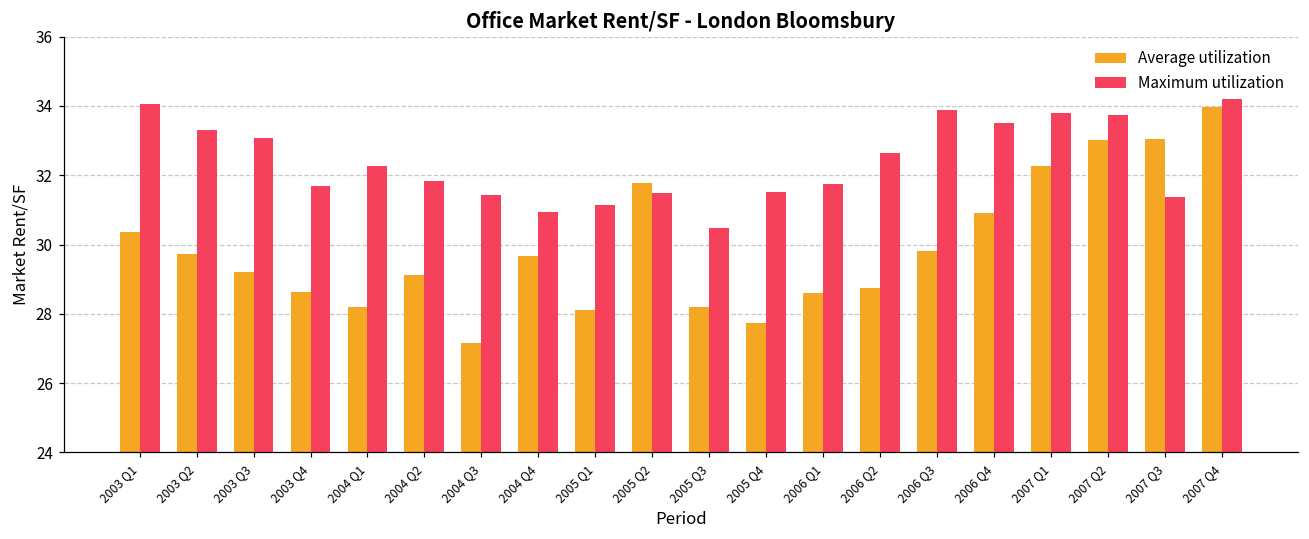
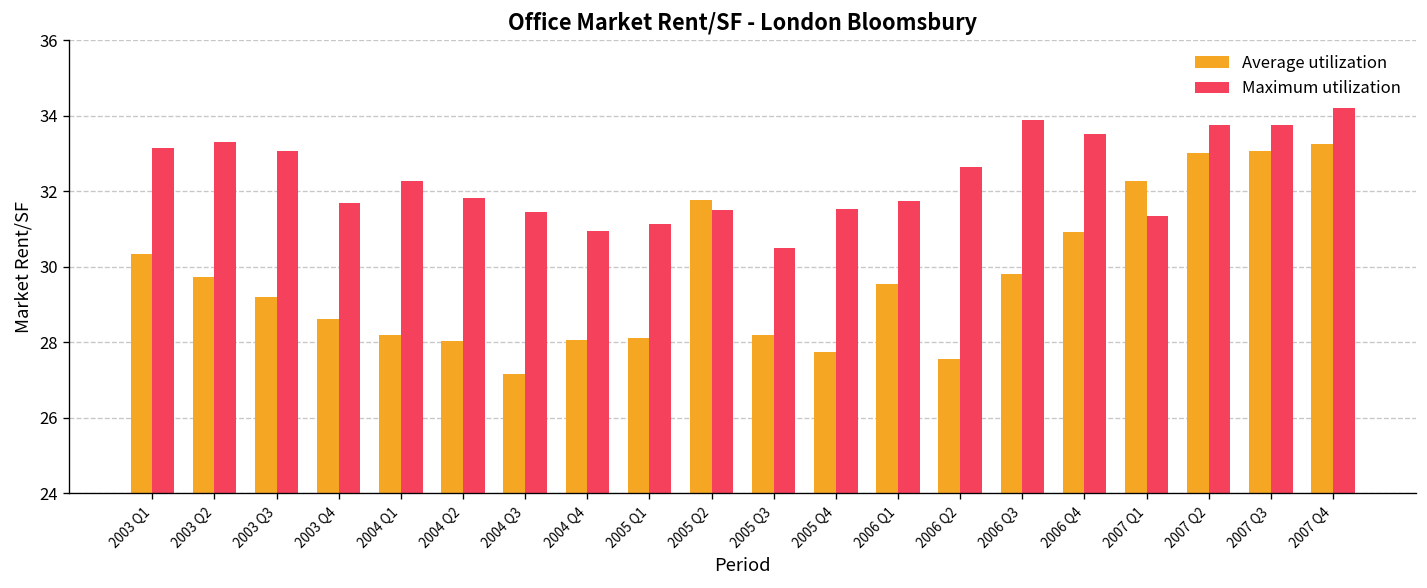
  {
    "Average utilization": {
      "2003 Q1": 30.4,
      "2003 Q2": 29.7,
      "2003 Q3": 29.2,
      "2003 Q4": 28.6,
      "2004 Q1": 28.2,
-     "2004 Q2": 29.1,
+     "2004 Q2": 28.0,
      "2004 Q3": 27.2,
-     "2004 Q4": 29.7,
+     "2004 Q4": 28.1,
      "2005 Q1": 28.1,
      "2005 Q2": 31.8,
      "2005 Q3": 28.2,
      "2005 Q4": 27.7,
-     "2006 Q1": 28.6,
-     "2006 Q2": 28.7,
+     "2006 Q1": 29.5,
+     "2006 Q2": 27.6,
      "2006 Q3": 29.8,
      "2006 Q4": 30.9,
      "2007 Q1": 32.3,
      "2007 Q2": 33.0,
      "2007 Q3": 33.1,
-     "2007 Q4": 34.0
+     "2007 Q4": 33.3
    },
    "Maximum utilization": {
-     "2003 Q1": 34.1,
+     "2003 Q1": 33.1,
      "2003 Q2": 33.3,
      "2003 Q3": 33.1,
      "2003 Q4": 31.7,
      "2004 Q1": 32.3,
      "2004 Q2": 31.8,
      "2004 Q3": 31.4,
      "2004 Q4": 31.0,
      "2005 Q1": 31.1,
      "2005 Q2": 31.5,
      "2005 Q3": 30.5,
      "2005 Q4": 31.5,
      "2006 Q1": 31.7,
      "2006 Q2": 32.6,
      "2006 Q3": 33.9,
      "2006 Q4": 33.5,
-     "2007 Q1": 33.8,
+     "2007 Q1": 31.3,
      "2007 Q2": 33.8,
-     "2007 Q3": 31.4,
+     "2007 Q3": 33.8,
      "2007 Q4": 34.2
    }
  }
